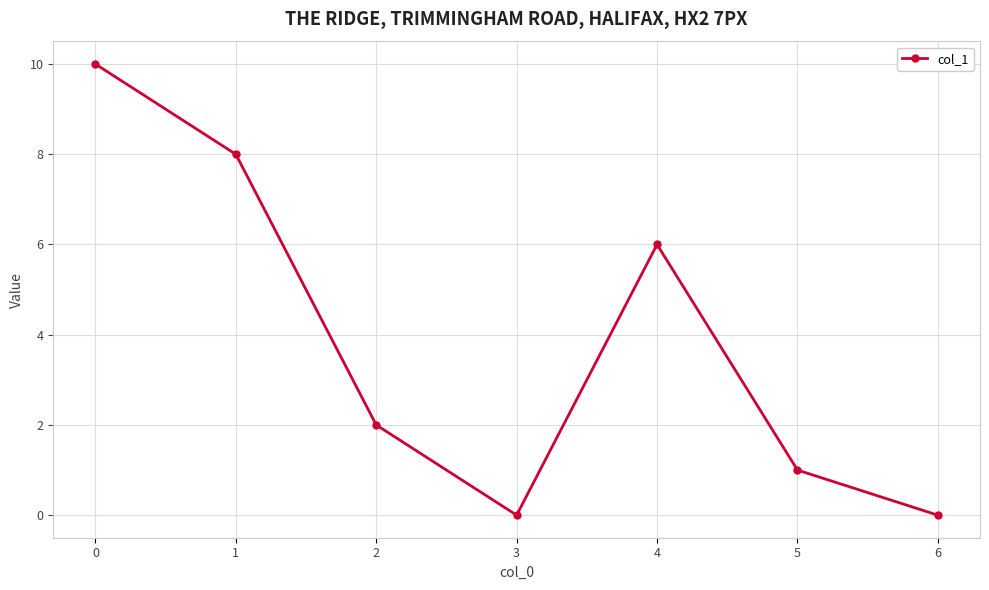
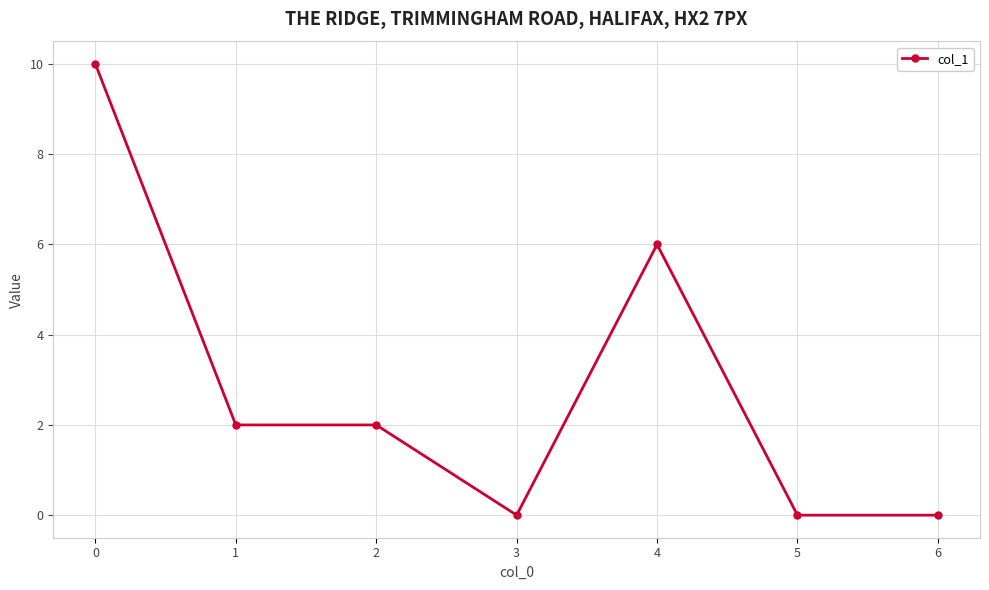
  {
    "0": 10,
-   "1": 8,
+   "1": 2,
    "2": 2,
    "3": 0,
    "4": 6,
-   "5": 1,
+   "5": 0,
    "6": 0
  }
